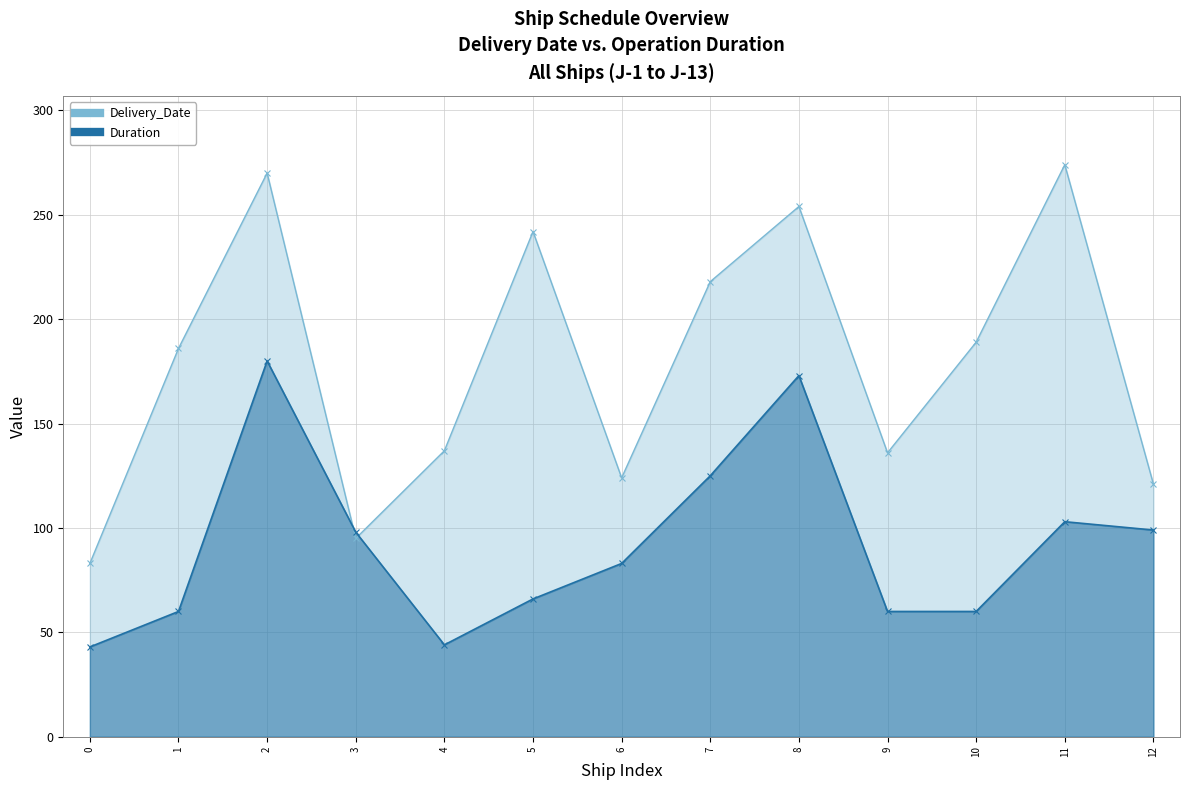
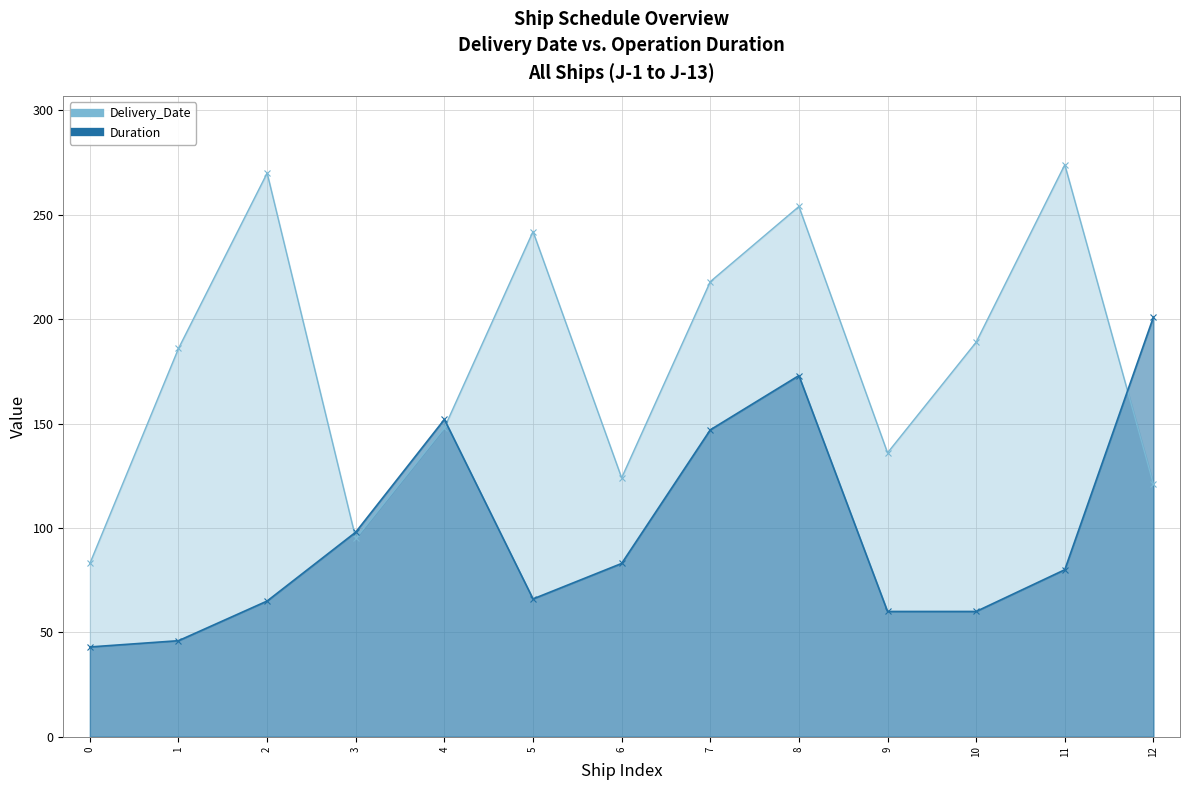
  {
    "Delivery_Date": {
      "0": 83,
      "1": 186,
      "2": 270,
      "3": 95,
-     "4": 137,
+     "4": 148,
      "5": 242,
      "6": 124,
      "7": 218,
      "8": 254,
      "9": 136,
      "10": 189,
      "11": 274,
      "12": 121
    },
    "Duration": {
      "0": 43,
-     "1": 60,
-     "2": 180,
+     "1": 46,
+     "2": 65,
      "3": 98,
-     "4": 44,
+     "4": 152,
      "5": 66,
      "6": 83,
-     "7": 125,
+     "7": 147,
      "8": 173,
      "9": 60,
      "10": 60,
-     "11": 103,
-     "12": 99
+     "11": 80,
+     "12": 201
    }
  }
